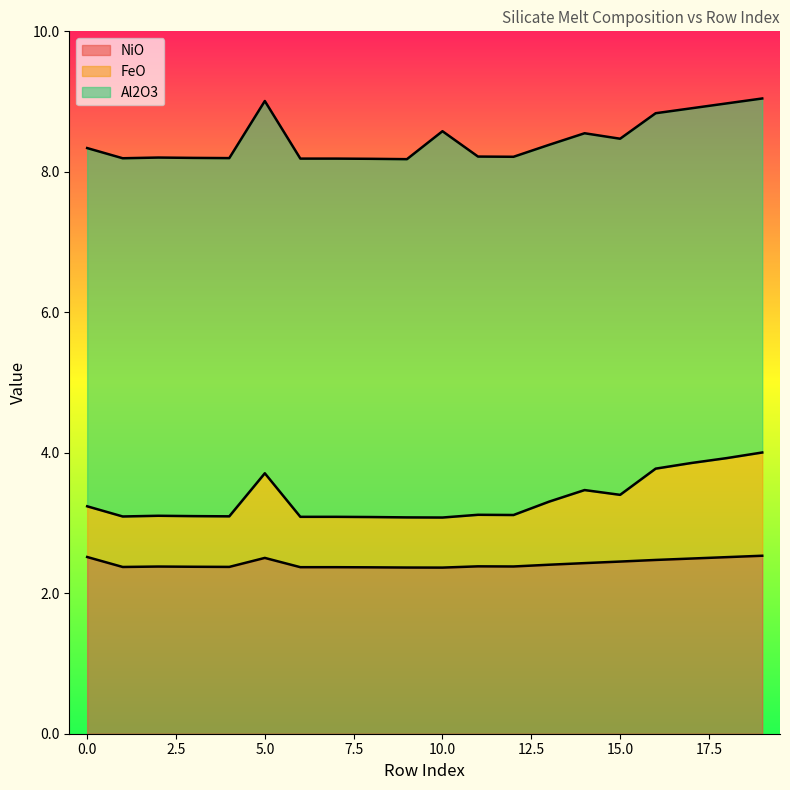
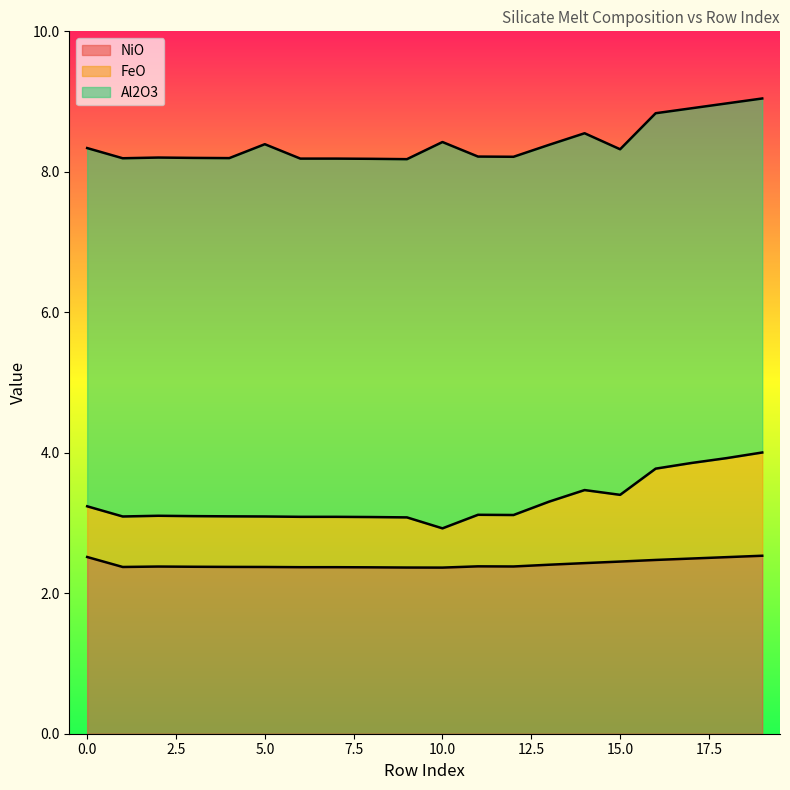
  {
    "NiO": {
      "0.0": 2.5,
-     "5.0": 2.5,
+     "5.0": 2.4,
      "10.0": 2.4,
      "15.0": 2.5
    },
    "FeO": {
      "0.0": 0.7,
-     "5.0": 1.2,
-     "10.0": 0.7,
+     "5.0": 0.7,
+     "10.0": 0.6,
      "15.0": 0.9
    },
    "Al2O3": {
      "0.0": 5.1,
      "5.0": 5.3,
      "10.0": 5.5,
-     "15.0": 5.1
+     "15.0": 4.9
    }
  }
